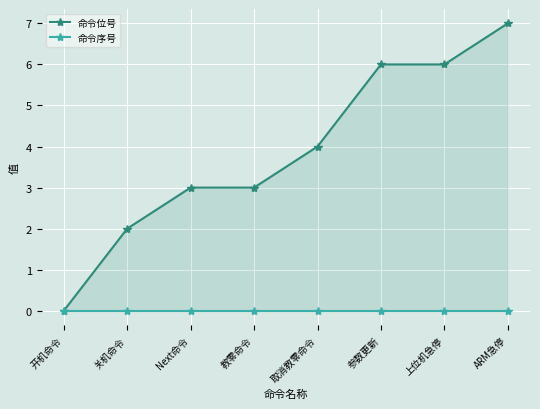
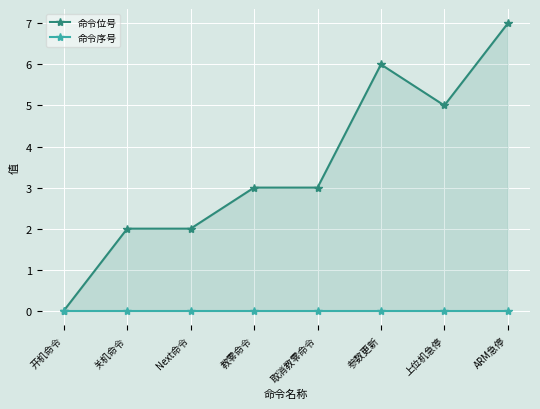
  {
    "命令位号": {
      "关机命令": 2,
-     "Next命令": 3,
+     "Next命令": 2,
      "教零命令": 3,
-     "取消教零命令": 4,
+     "取消教零命令": 3,
      "参数更新": 6,
-     "上位机急停": 6,
+     "上位机急停": 5,
      "ARM急停": 7
    },
    "命令序号": {
      "关机命令": 0,
      "Next命令": 0,
      "教零命令": 0,
      "取消教零命令": 0,
      "参数更新": 0,
      "上位机急停": 0,
      "ARM急停": 0
    }
  }
